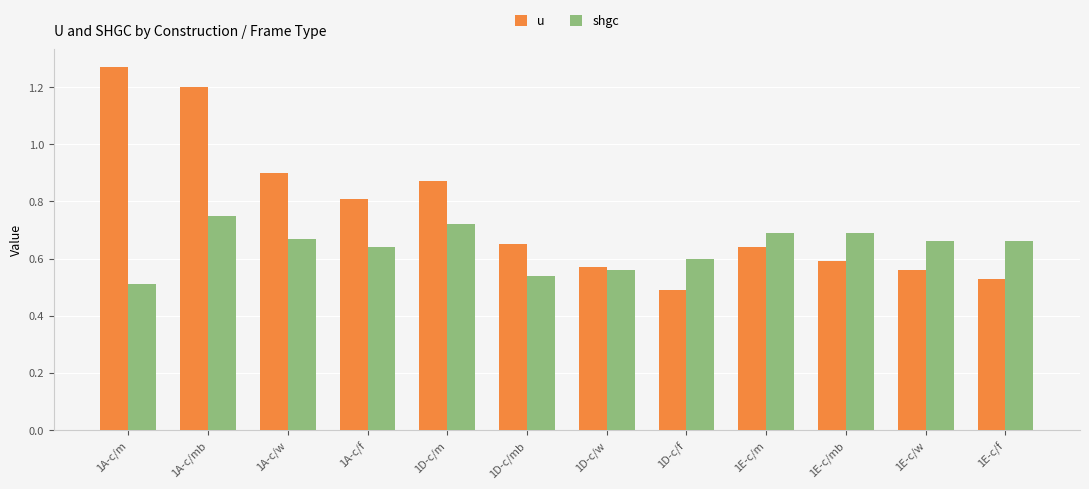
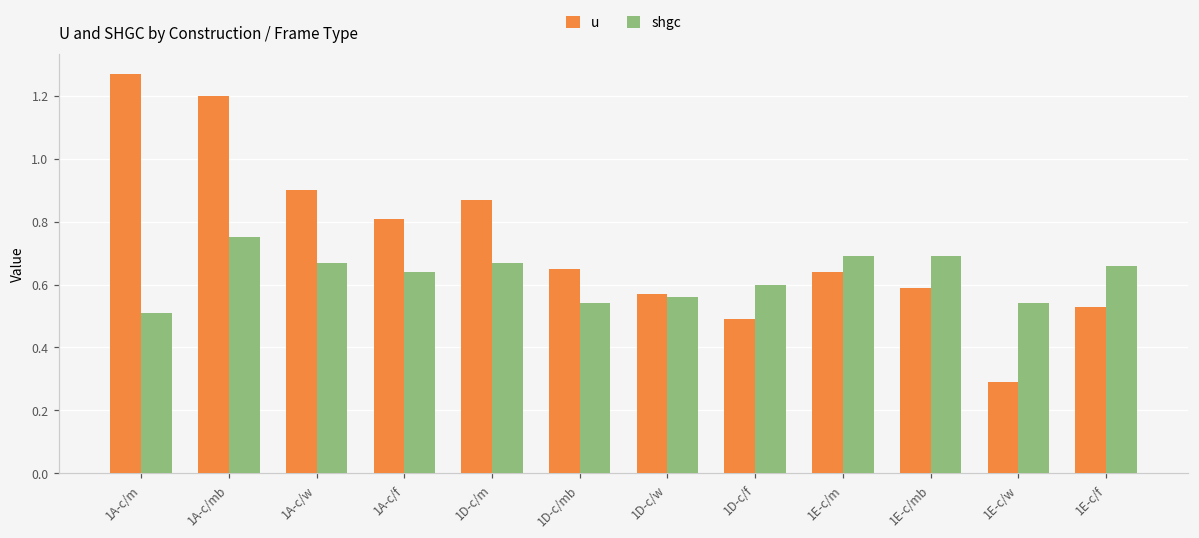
  {
    "u": {
      "1A-c/m": 1.27,
      "1A-c/mb": 1.20,
      "1A-c/w": 0.90,
      "1A-c/f": 0.81,
      "1D-c/m": 0.87,
      "1D-c/mb": 0.65,
      "1D-c/w": 0.57,
      "1D-c/f": 0.49,
      "1E-c/m": 0.64,
      "1E-c/mb": 0.59,
-     "1E-c/w": 0.56,
+     "1E-c/w": 0.29,
      "1E-c/f": 0.53
    },
    "shgc": {
      "1A-c/m": 0.51,
      "1A-c/mb": 0.75,
      "1A-c/w": 0.67,
      "1A-c/f": 0.64,
-     "1D-c/m": 0.72,
+     "1D-c/m": 0.67,
      "1D-c/mb": 0.54,
      "1D-c/w": 0.56,
      "1D-c/f": 0.60,
      "1E-c/m": 0.69,
      "1E-c/mb": 0.69,
-     "1E-c/w": 0.66,
+     "1E-c/w": 0.54,
      "1E-c/f": 0.66
    }
  }
